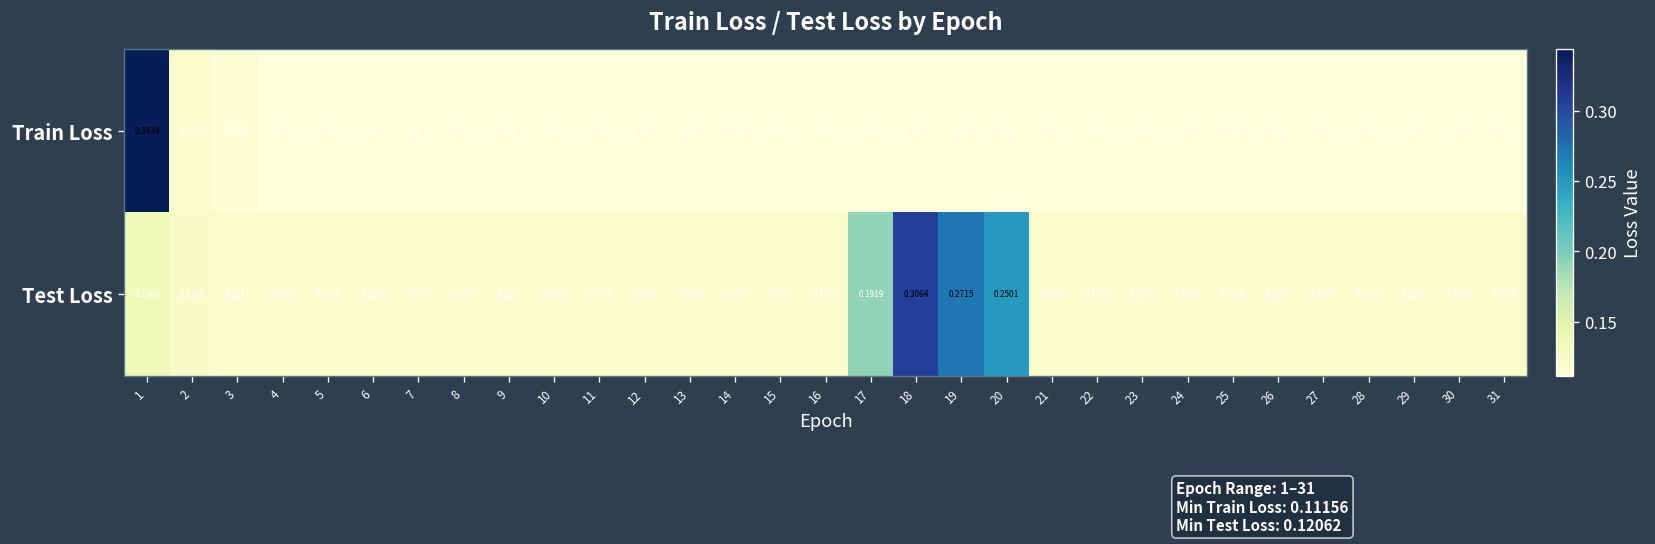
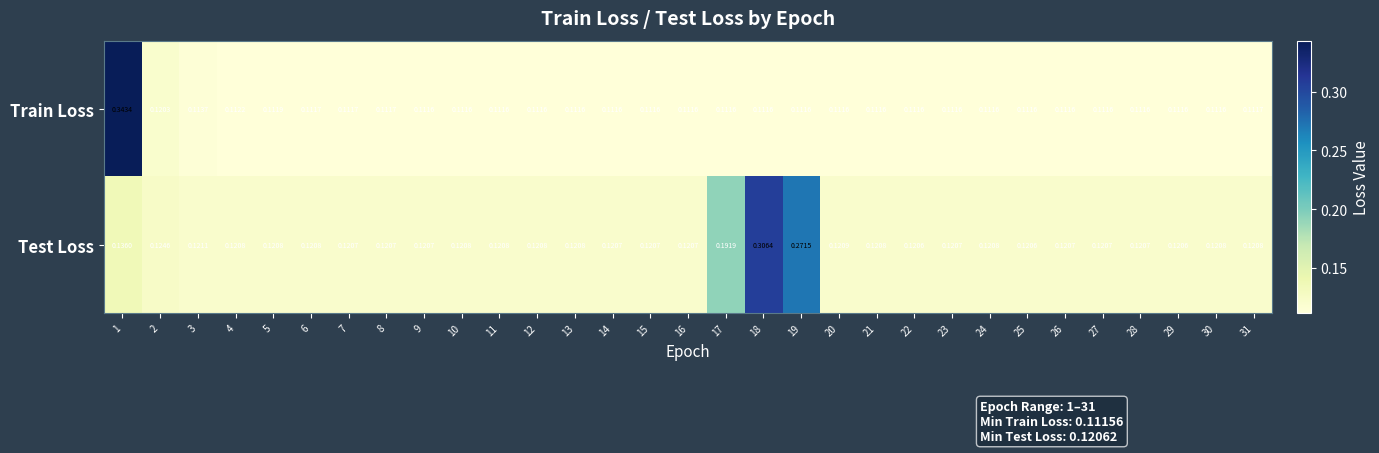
  {
    "Train Loss": {
      "1": 0.3434,
      "2": 0.1203
    },
    "Test Loss": {
      "1": 0.1360,
      "2": 0.1246,
      "3": 0.1211,
      "4": 0.1208,
      "5": 0.1208,
      "6": 0.1208,
      "7": 0.1207,
      "8": 0.1207,
      "9": 0.1207,
      "10": 0.1208,
      "11": 0.1208,
      "12": 0.1208,
      "13": 0.1208,
      "14": 0.1207,
      "15": 0.1207,
      "16": 0.1207,
      "17": 0.1919,
      "18": 0.3064,
      "19": 0.2715,
-     "20": 0.2501,
+     "20": 0.1209,
      "21": 0.1208,
      "22": 0.1206,
      "23": 0.1207,
      "24": 0.1208,
      "25": 0.1206,
      "26": 0.1207,
      "27": 0.1207,
      "28": 0.1207,
      "29": 0.1206,
      "30": 0.1208,
      "31": 0.1208
    }
  }
